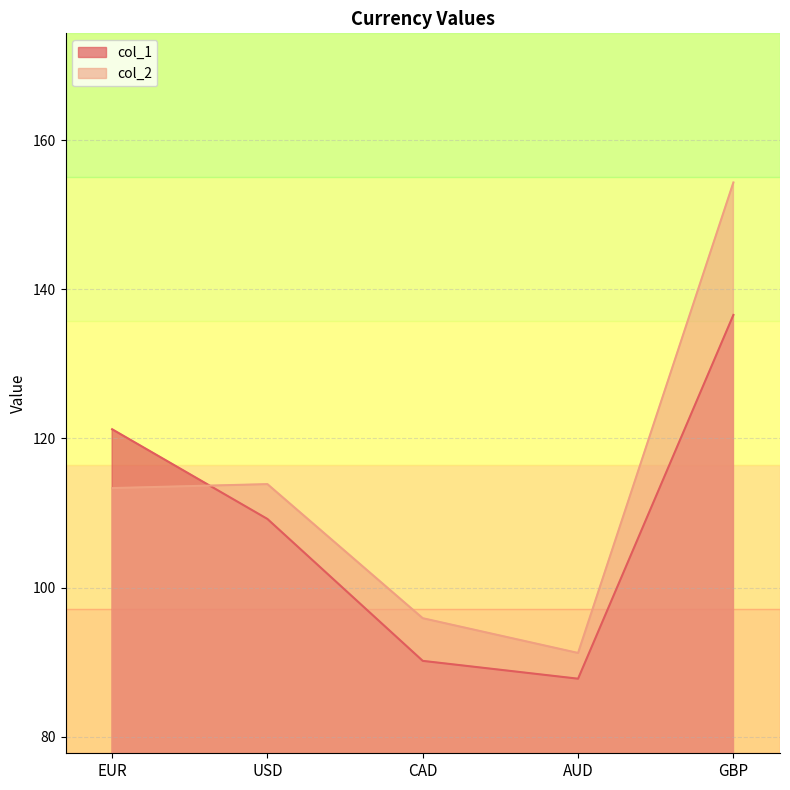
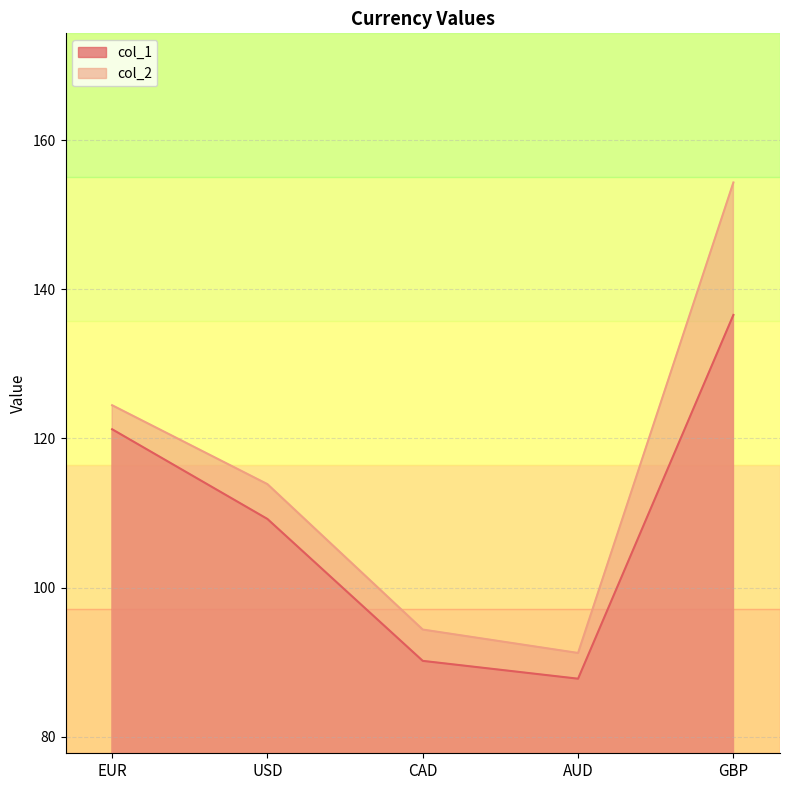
  {
    "col_1": {
      "EUR": 121,
      "USD": 109,
      "CAD": 90,
      "AUD": 88,
      "GBP": 137
    },
    "col_2": {
-     "EUR": 113,
+     "EUR": 124,
      "USD": 114,
-     "CAD": 96,
+     "CAD": 94,
      "AUD": 91,
      "GBP": 154
    }
  }
